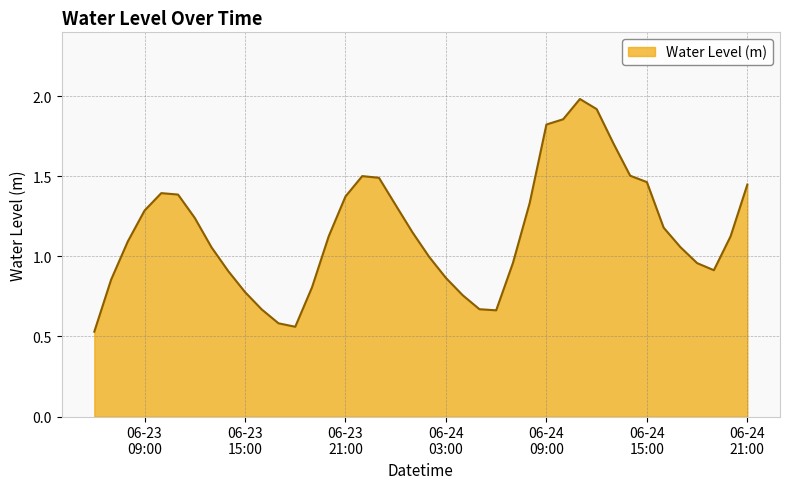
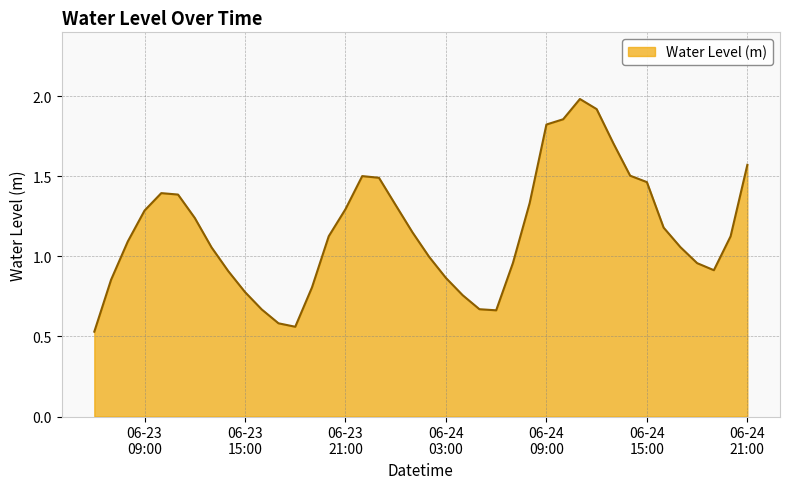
  {
    "06-23 09:00": 1.29,
    "06-23 15:00": 0.78,
-   "06-23 21:00": 1.37,
+   "06-23 21:00": 1.30,
    "06-24 03:00": 0.87,
    "06-24 09:00": 1.82,
    "06-24 15:00": 1.46,
-   "06-24 21:00": 1.45
+   "06-24 21:00": 1.57
  }
